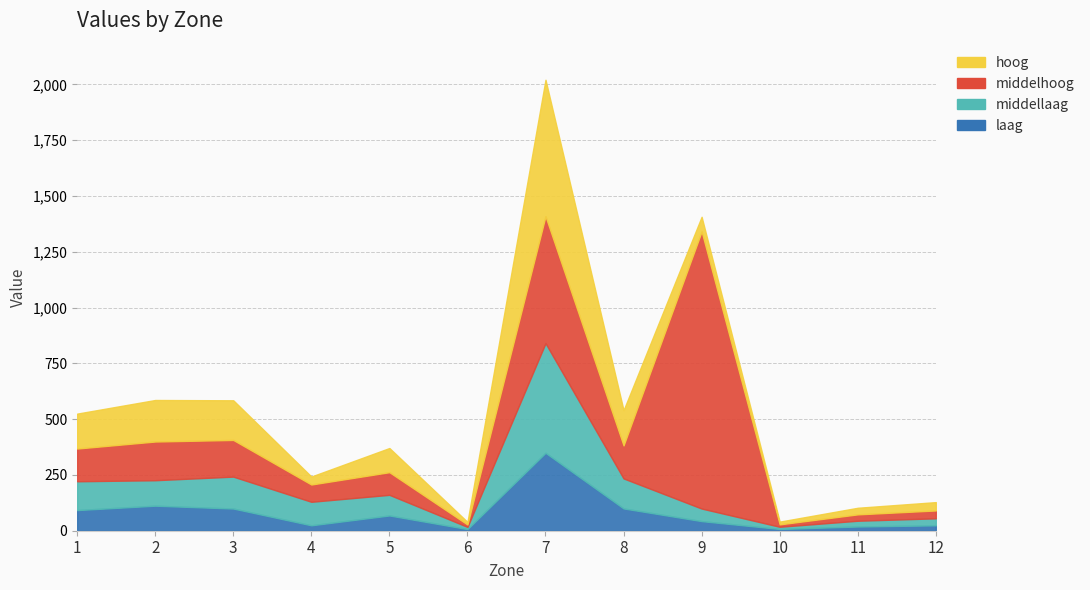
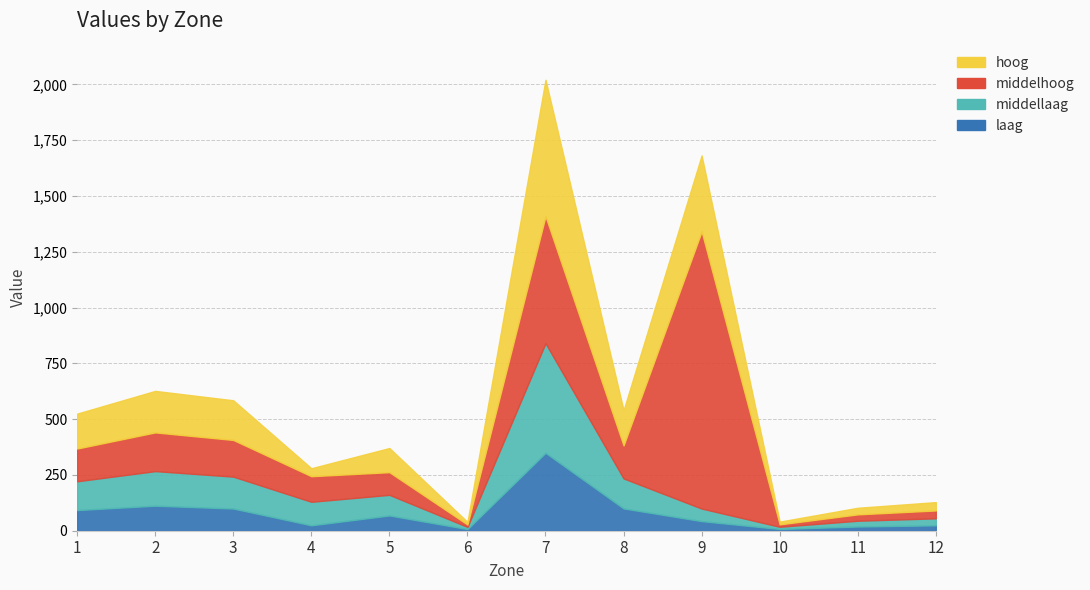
  {
    "laag": {
      "1": "90",
      "2": "110",
      "3": "100",
      "4": "20",
      "5": "70",
      "7": "350",
      "8": "100",
      "9": "40",
      "11": "20",
      "12": "20"
    },
    "middellaag": {
      "1": "130",
-     "2": "110",
+     "2": "150",
      "3": "140",
      "4": "110",
      "5": "90",
      "7": "490",
      "8": "130",
      "9": "60",
      "11": "30",
      "12": "30"
    },
    "middelhoog": {
      "1": "150",
      "2": "170",
      "3": "160",
-     "4": "80",
+     "4": "110",
      "5": "100",
      "7": "570",
      "8": "150",
      "9": "1,240",
      "11": "30",
      "12": "40"
    },
    "hoog": {
      "1": "160",
      "2": "190",
      "3": "180",
      "4": "40",
      "5": "110",
      "6": "10",
      "7": "610",
      "8": "160",
-     "9": "70",
+     "9": "340",
      "10": "10",
      "11": "30",
      "12": "40"
    }
  }
